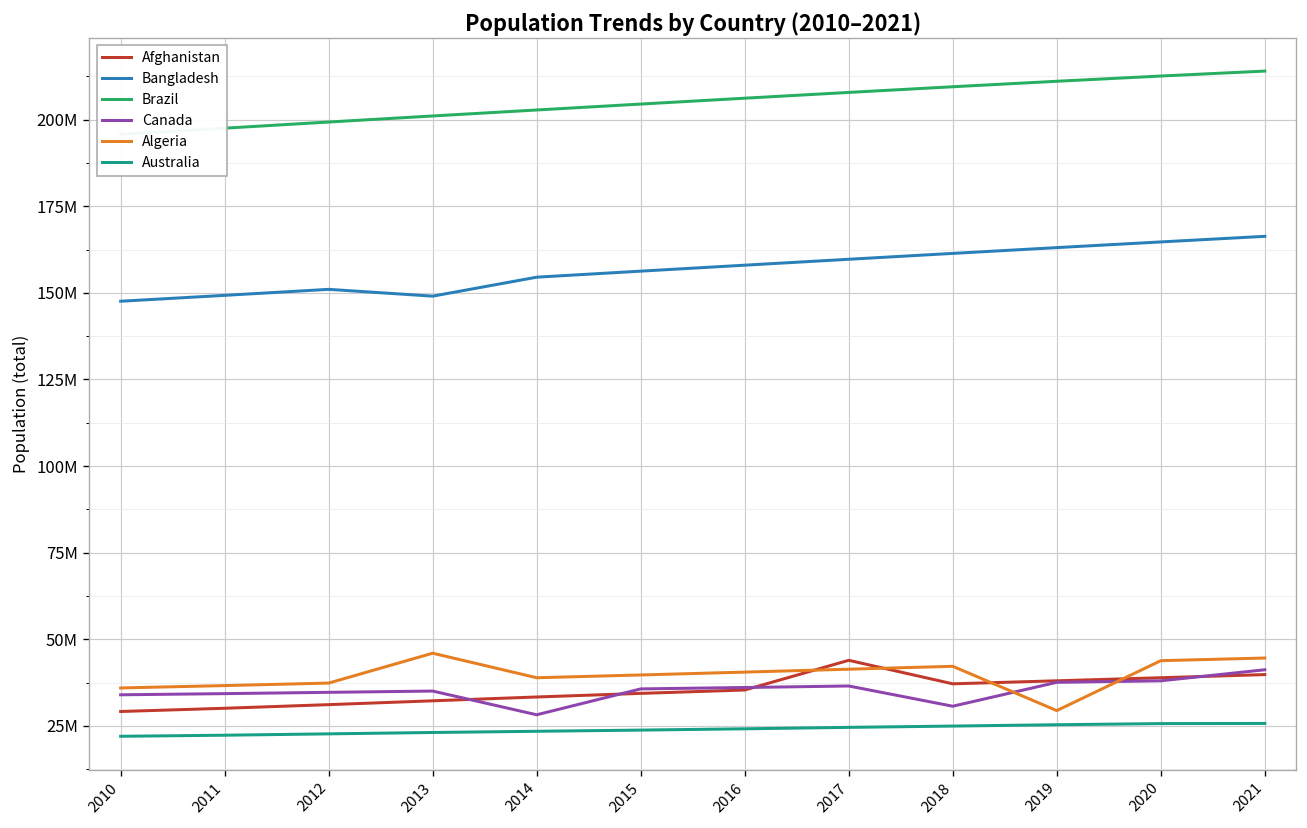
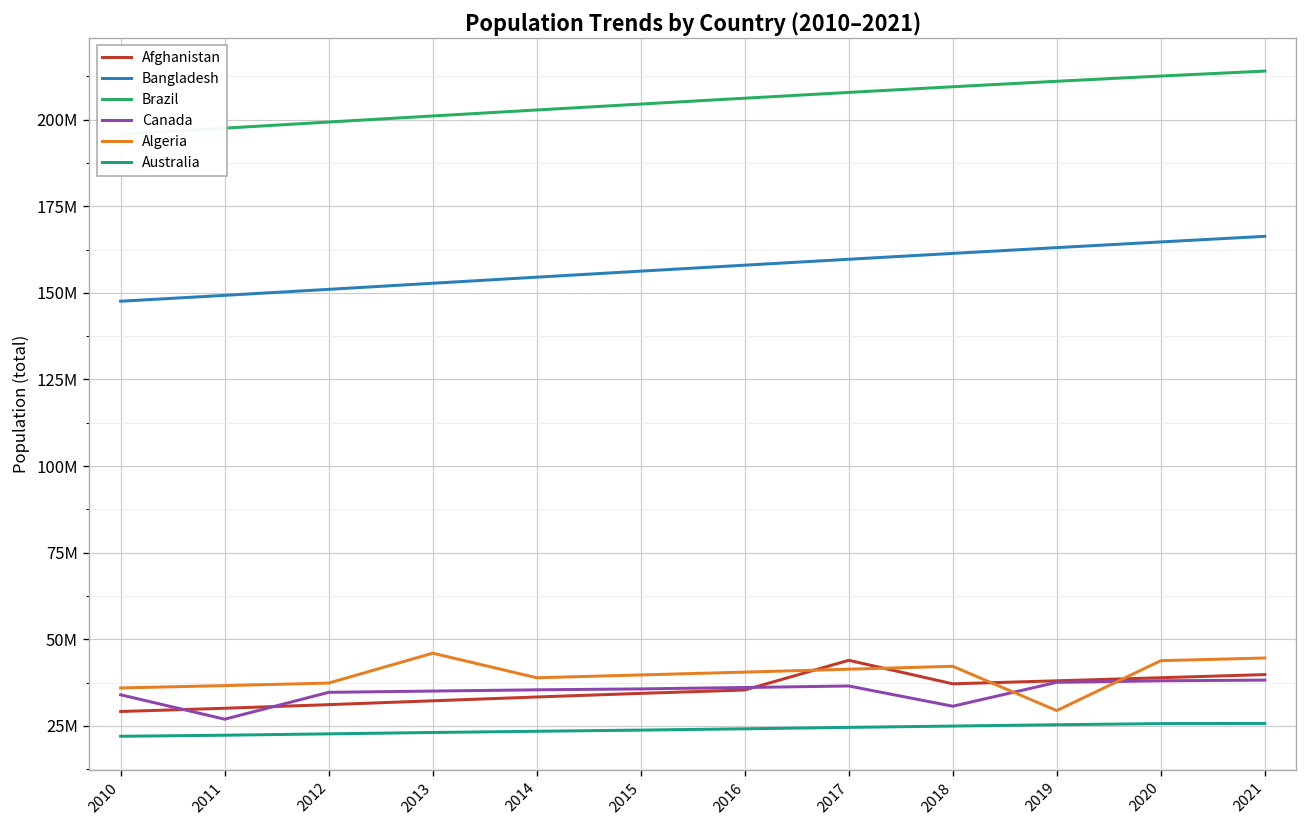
  {
    "Afghanistan": {
      "2010": 29000000,
      "2011": 30000000,
      "2012": 31000000,
      "2013": 32000000,
      "2014": 33000000,
      "2015": 34000000,
      "2017": 44000000,
      "2018": 37000000,
      "2021": 40000000
    },
    "Bangladesh": {
      "2010": 148000000,
      "2011": 149000000,
      "2012": 151000000,
-     "2013": 149000000,
+     "2013": 153000000,
      "2014": 155000000,
      "2015": 156000000,
      "2016": 158000000,
      "2017": 160000000,
      "2018": 161000000,
      "2019": 163000000,
      "2020": 165000000,
      "2021": 166000000
    },
    "Canada": {
      "2010": 34000000,
-     "2011": 34000000,
+     "2011": 27000000,
      "2012": 35000000,
      "2013": 35000000,
-     "2014": 28000000,
+     "2014": 35000000,
      "2015": 36000000,
      "2017": 37000000,
      "2018": 31000000,
-     "2021": 41000000
+     "2021": 38000000
    },
    "Algeria": {
      "2010": 36000000,
      "2011": 37000000,
      "2012": 37000000,
      "2013": 46000000,
      "2014": 39000000,
      "2015": 40000000,
      "2016": 41000000,
      "2017": 41000000,
      "2018": 42000000,
      "2019": 29000000,
      "2020": 44000000,
      "2021": 45000000
    }
  }
